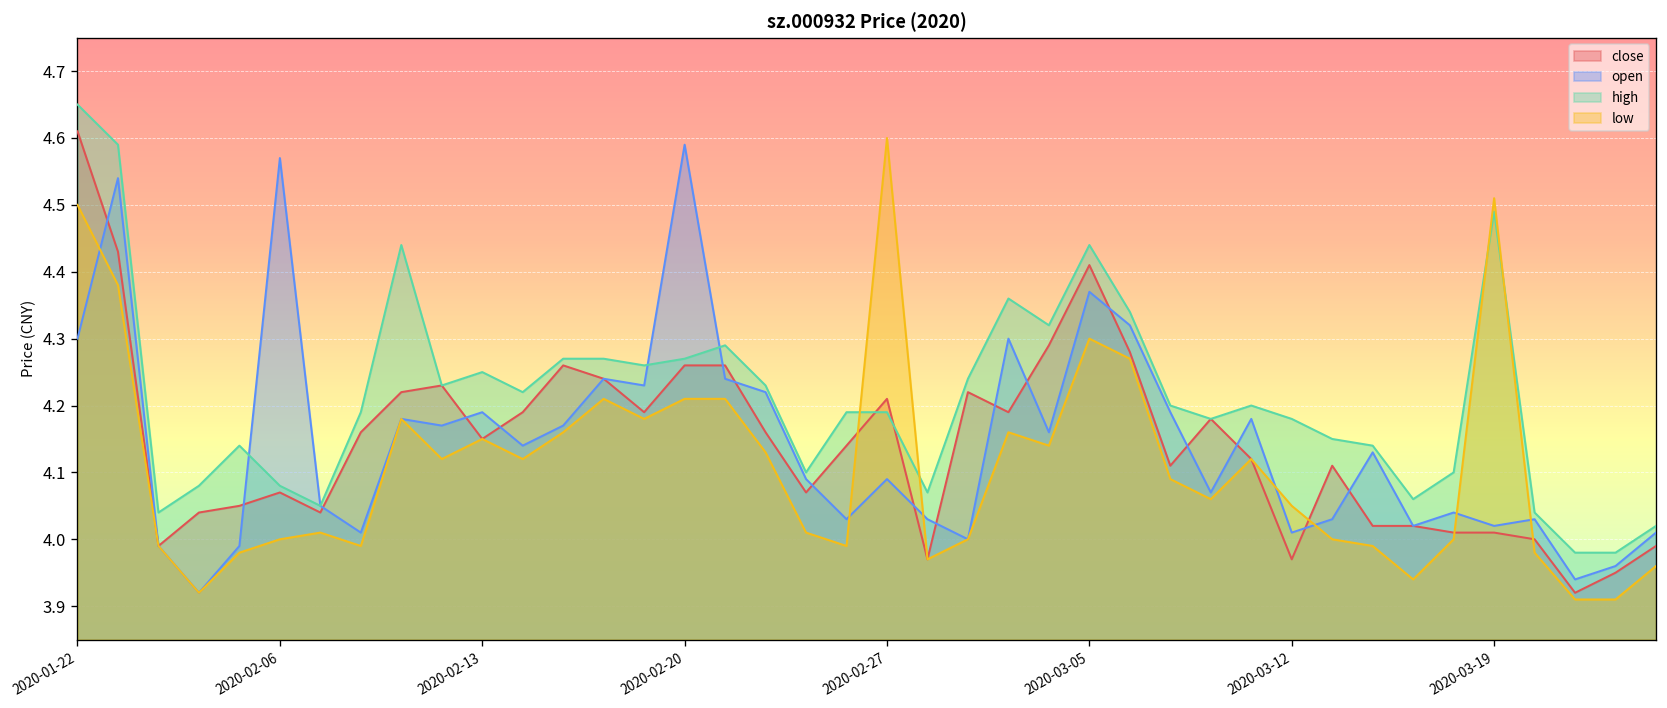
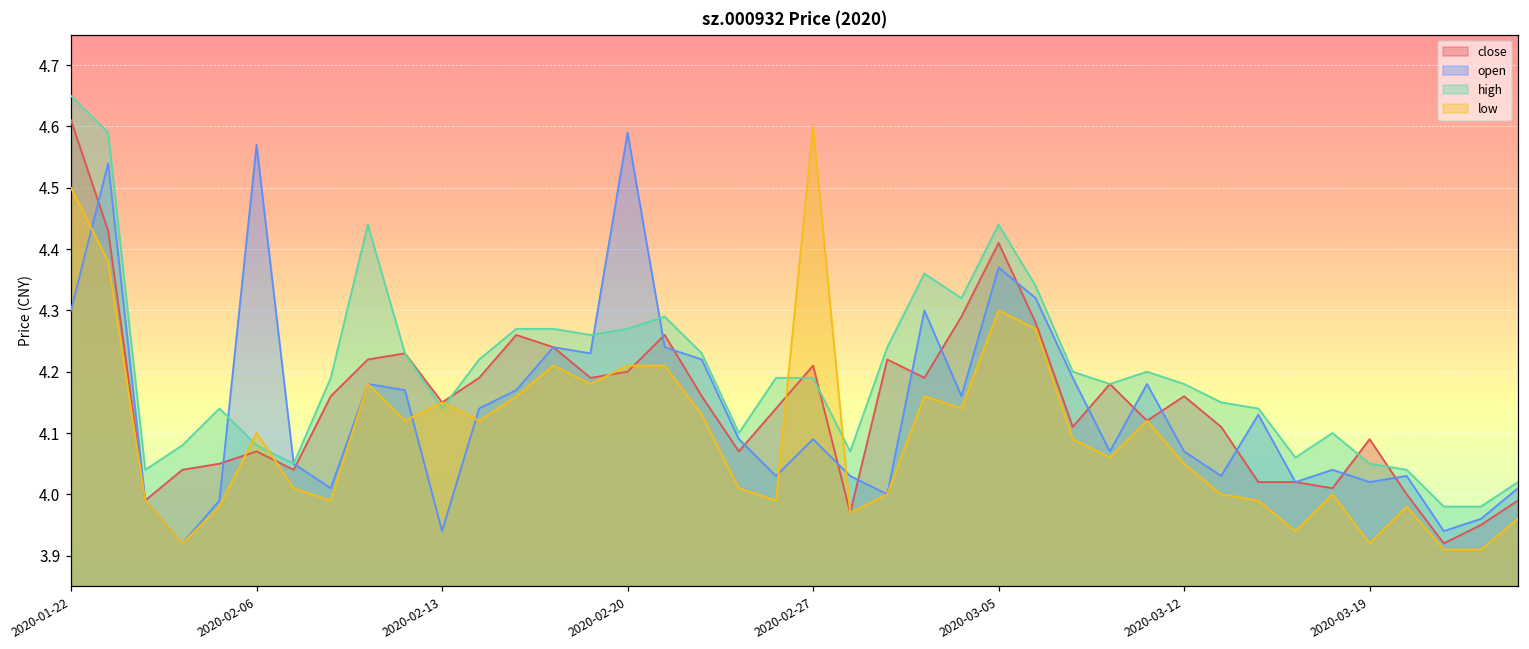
  {
    "close": {
      "2020-01-22": 4.61,
      "2020-02-06": 4.07,
-     "2020-02-20": 4.26,
+     "2020-02-20": 4.20,
      "2020-02-27": 4.21,
      "2020-03-05": 4.41,
-     "2020-03-12": 3.97,
-     "2020-03-19": 4.01
+     "2020-03-12": 4.16,
+     "2020-03-19": 4.09
    },
    "open": {
      "2020-01-22": 4.30,
      "2020-02-06": 4.57,
-     "2020-02-13": 4.19,
+     "2020-02-13": 3.94,
      "2020-02-20": 4.59,
      "2020-02-27": 4.09,
      "2020-03-05": 4.37,
-     "2020-03-12": 4.01,
+     "2020-03-12": 4.07,
      "2020-03-19": 4.02
    },
    "high": {
      "2020-01-22": 4.65,
      "2020-02-06": 4.08,
-     "2020-02-13": 4.25,
+     "2020-02-13": 4.14,
      "2020-02-20": 4.27,
      "2020-02-27": 4.19,
      "2020-03-05": 4.44,
      "2020-03-12": 4.18,
-     "2020-03-19": 4.49
+     "2020-03-19": 4.05
    },
    "low": {
      "2020-01-22": 4.50,
-     "2020-02-06": 4.0,
+     "2020-02-06": 4.1,
      "2020-02-20": 4.21,
      "2020-02-27": 4.60,
      "2020-03-05": 4.30,
      "2020-03-12": 4.05,
-     "2020-03-19": 4.51
+     "2020-03-19": 3.92
    }
  }
